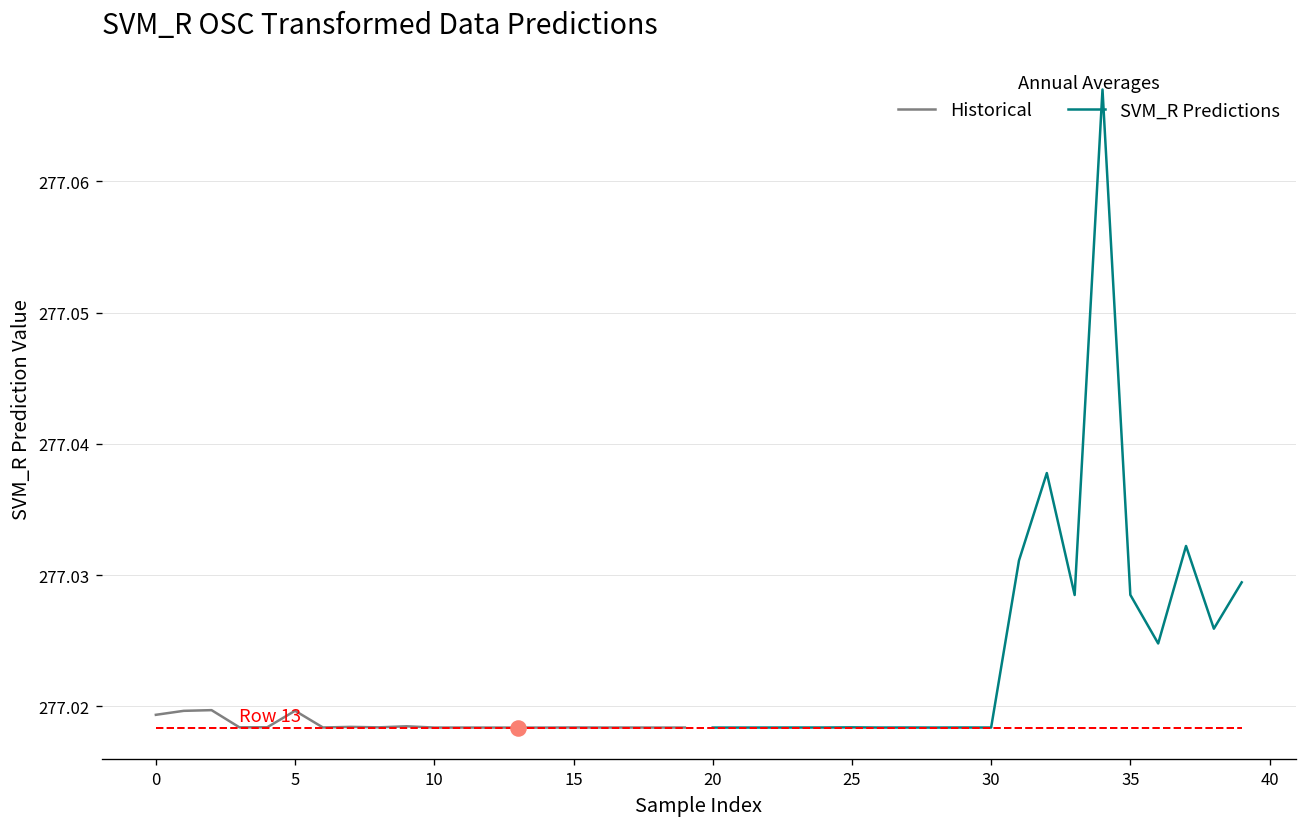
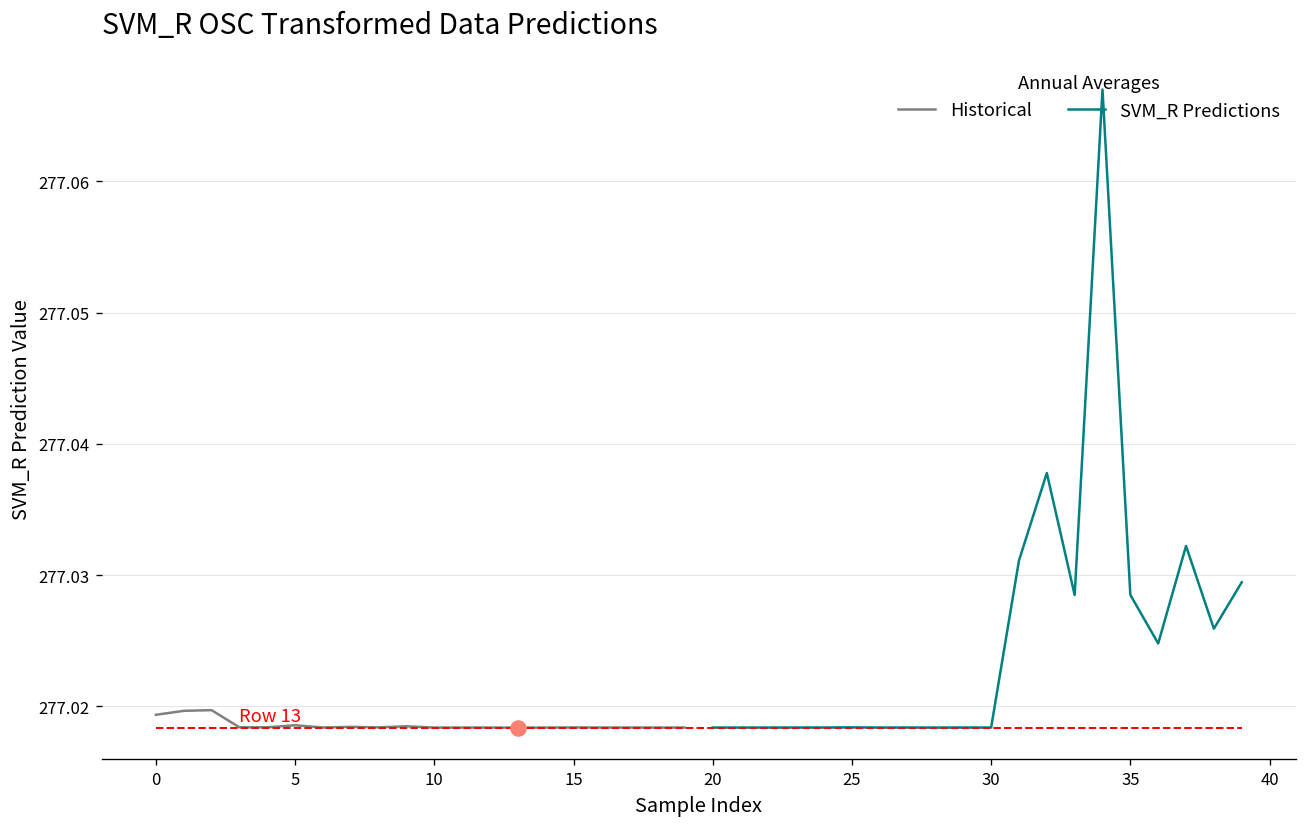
  {
    "Historical": {
      "0": 277.0194,
-     "5": 277.0197,
+     "5": 277.0186,
      "10": 277.0184,
      "15": 277.0184
    },
    "SVM_R Predictions": {
      "20": 277.0184,
      "25": 277.0184,
      "30": 277.0184,
      "35": 277.0285
    }
  }
